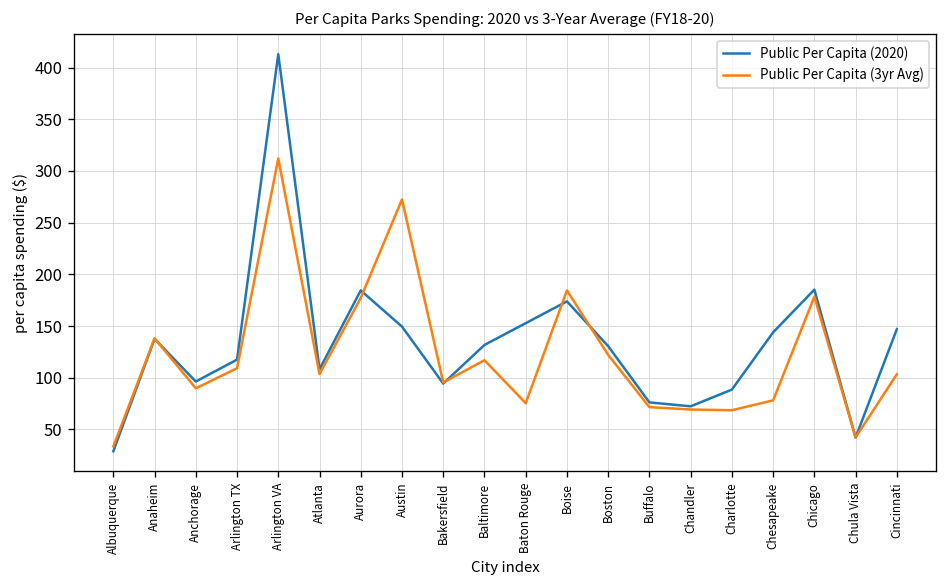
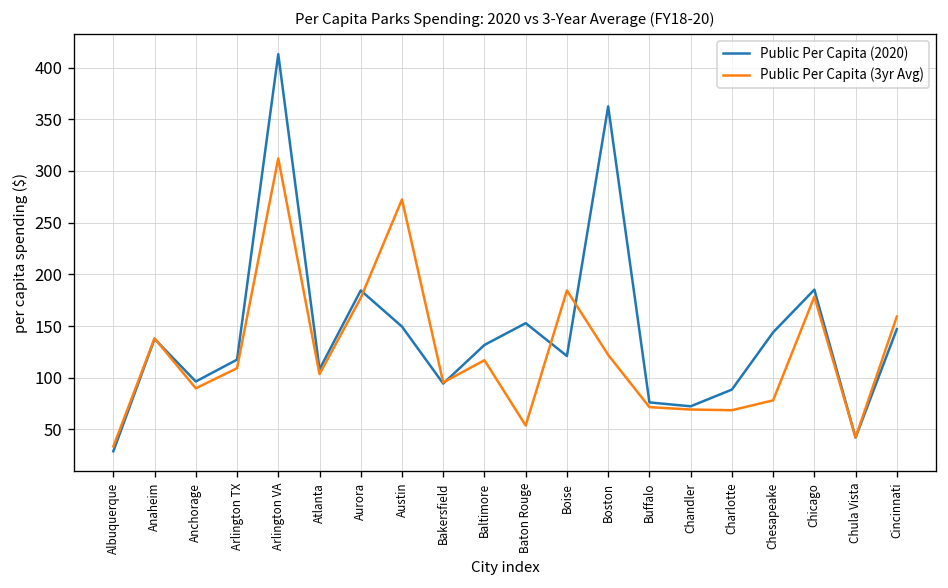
  {
    "Public Per Capita (2020)": {
      "Albuquerque": 30,
      "Anchorage": 100,
      "Arlington TX": 120,
      "Arlington VA": 410,
      "Atlanta": 110,
      "Aurora": 180,
      "Austin": 150,
      "Baltimore": 130,
      "Baton Rouge": 150,
-     "Boise": 170,
-     "Boston": 130,
+     "Boise": 120,
+     "Boston": 360,
      "Buffalo": 80,
      "Chandler": 70,
      "Charlotte": 90,
      "Chesapeake": 140,
      "Chicago": 190,
      "Cincinnati": 150
    },
    "Public Per Capita (3yr Avg)": {
      "Albuquerque": 30,
      "Anchorage": 90,
      "Arlington TX": 110,
      "Arlington VA": 310,
      "Atlanta": 100,
      "Aurora": 180,
      "Austin": 270,
      "Baltimore": 120,
-     "Baton Rouge": 80,
+     "Baton Rouge": 50,
      "Boise": 180,
      "Boston": 120,
      "Buffalo": 70,
      "Chandler": 70,
      "Charlotte": 70,
      "Chesapeake": 80,
      "Chicago": 180,
-     "Cincinnati": 100
+     "Cincinnati": 160
    }
  }
